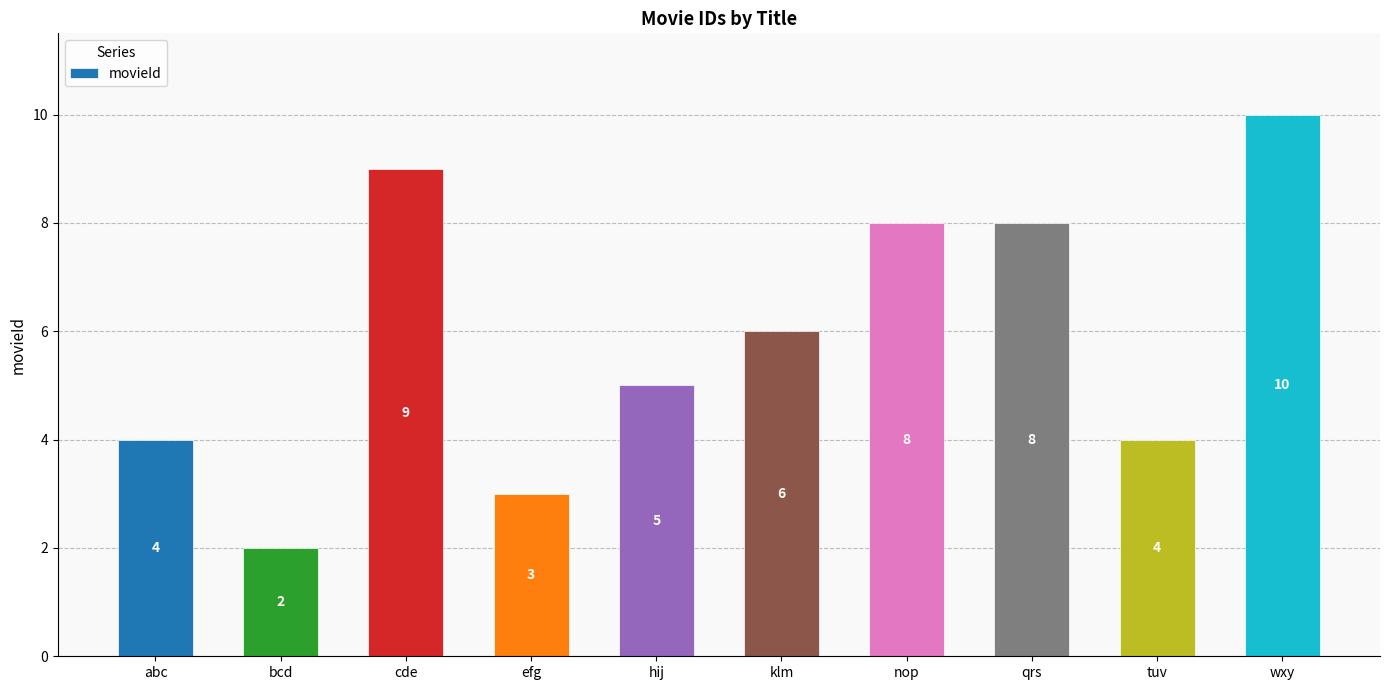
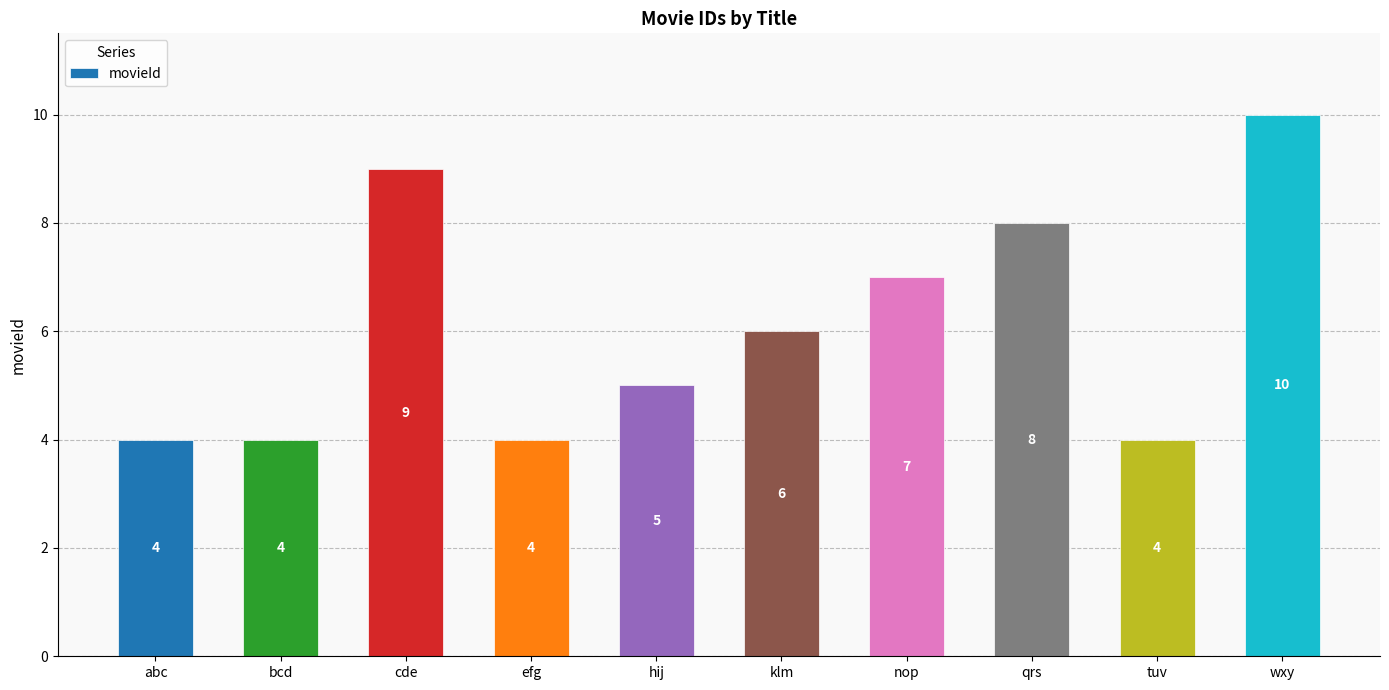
  {
    "abc": 4,
-   "bcd": 2,
+   "bcd": 4,
    "cde": 9,
-   "efg": 3,
+   "efg": 4,
    "hij": 5,
    "klm": 6,
-   "nop": 8,
+   "nop": 7,
    "qrs": 8,
    "tuv": 4,
    "wxy": 10
  }
